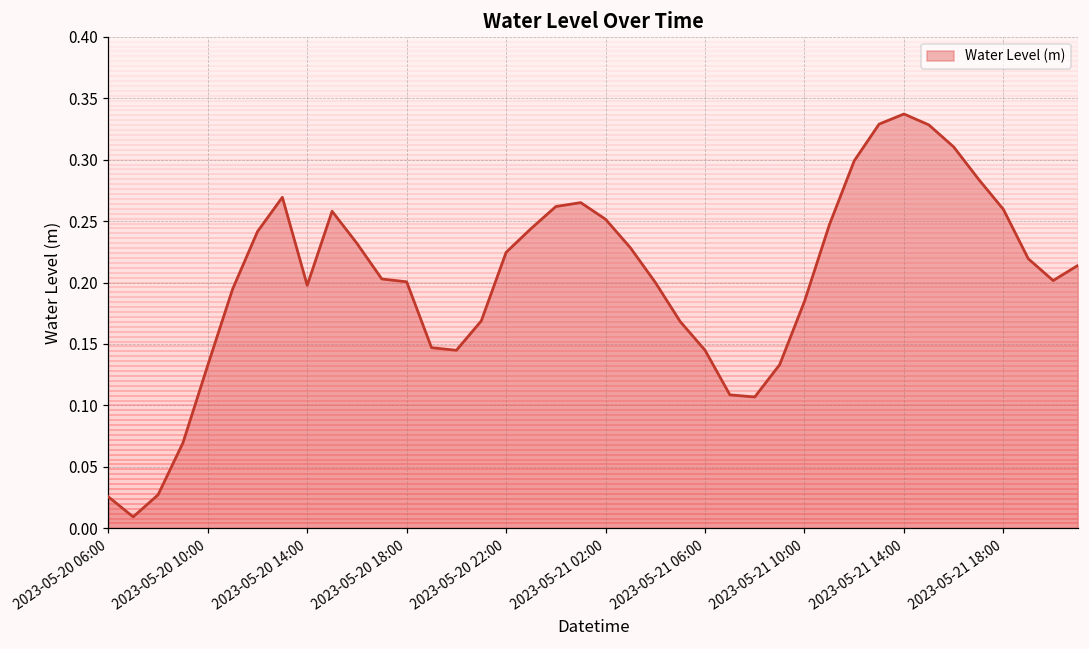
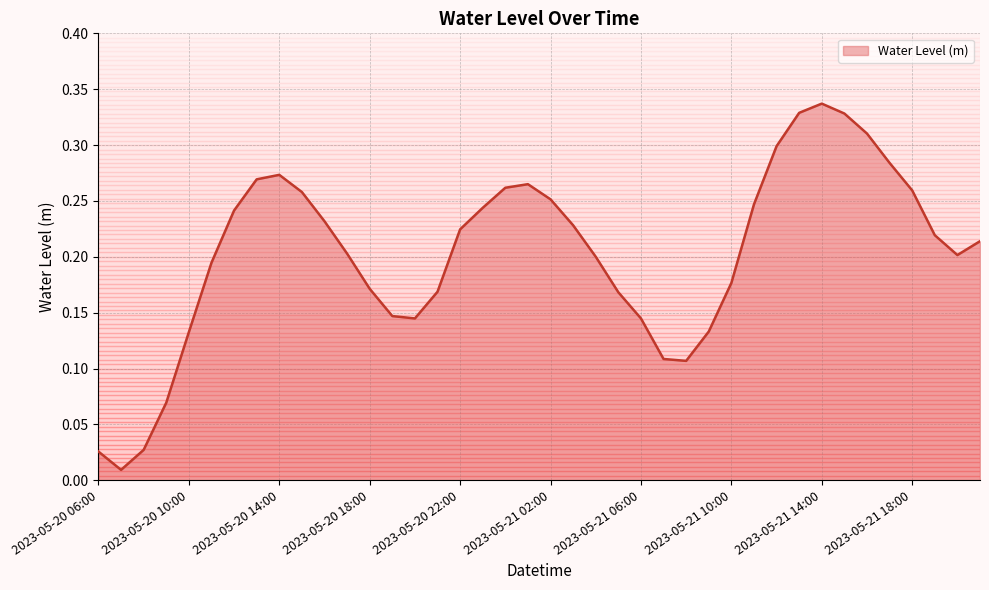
  {
    "2023-05-20 06:00": 0.026,
    "2023-05-20 10:00": 0.133,
-   "2023-05-20 14:00": 0.198,
-   "2023-05-20 18:00": 0.201,
+   "2023-05-20 14:00": 0.273,
+   "2023-05-20 18:00": 0.171,
    "2023-05-20 22:00": 0.225,
    "2023-05-21 02:00": 0.251,
    "2023-05-21 06:00": 0.145,
-   "2023-05-21 10:00": 0.185,
+   "2023-05-21 10:00": 0.177,
    "2023-05-21 14:00": 0.337,
    "2023-05-21 18:00": 0.259
  }
